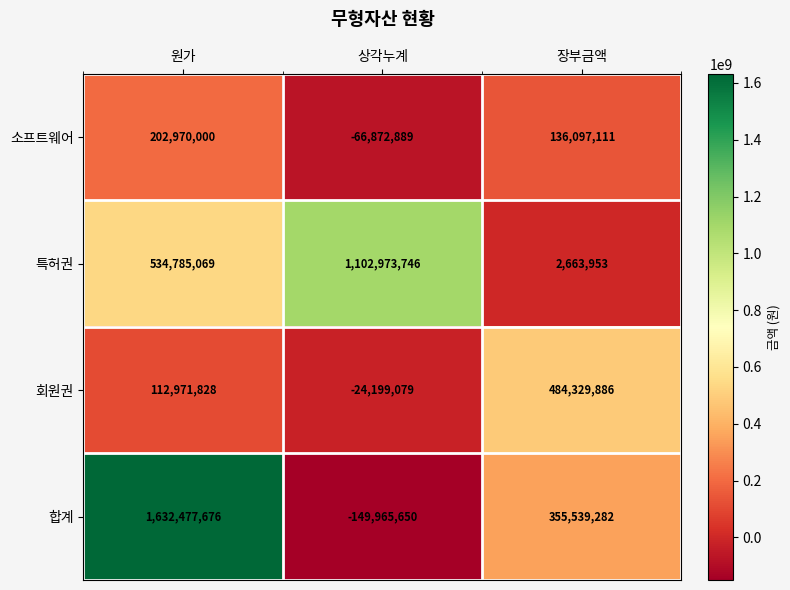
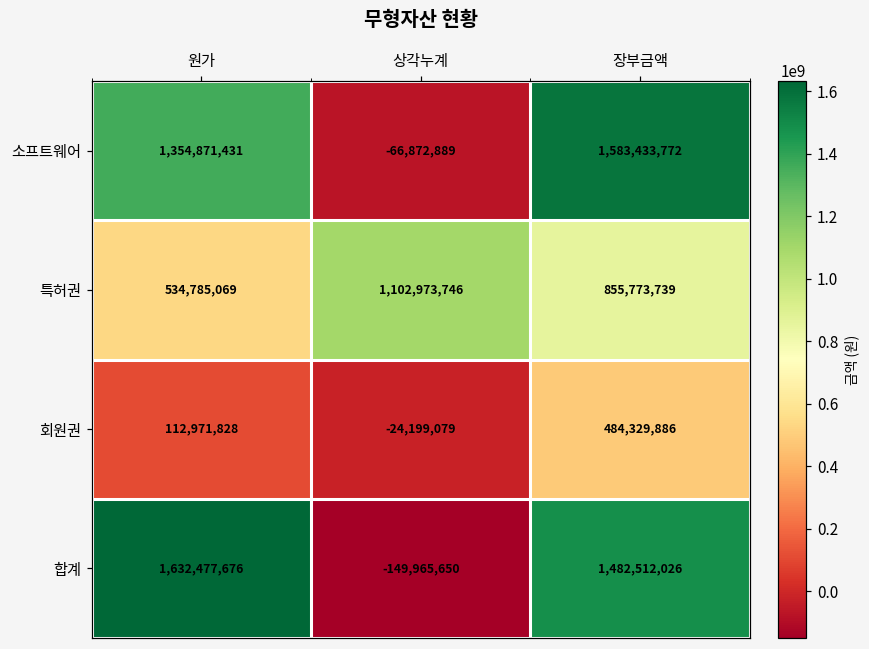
  {
    "소프트웨어": {
-     "원가": "202,970,000",
+     "원가": "1,354,871,431",
      "상각누계": "-66,872,889",
-     "장부금액": "136,097,111"
+     "장부금액": "1,583,433,772"
    },
    "특허권": {
      "원가": "534,785,069",
      "상각누계": "1,102,973,746",
-     "장부금액": "2,663,953"
+     "장부금액": "855,773,739"
    },
    "회원권": {
      "원가": "112,971,828",
      "상각누계": "-24,199,079",
      "장부금액": "484,329,886"
    },
    "합계": {
      "원가": "1,632,477,676",
      "상각누계": "-149,965,650",
-     "장부금액": "355,539,282"
+     "장부금액": "1,482,512,026"
    }
  }
